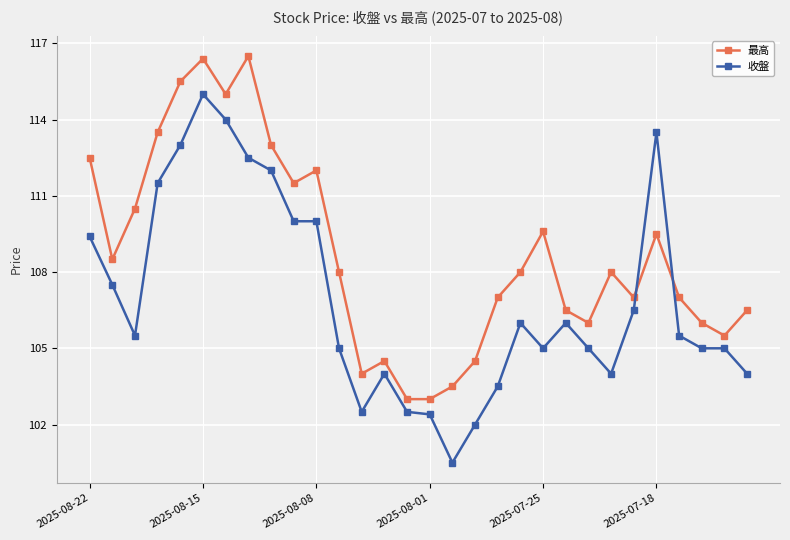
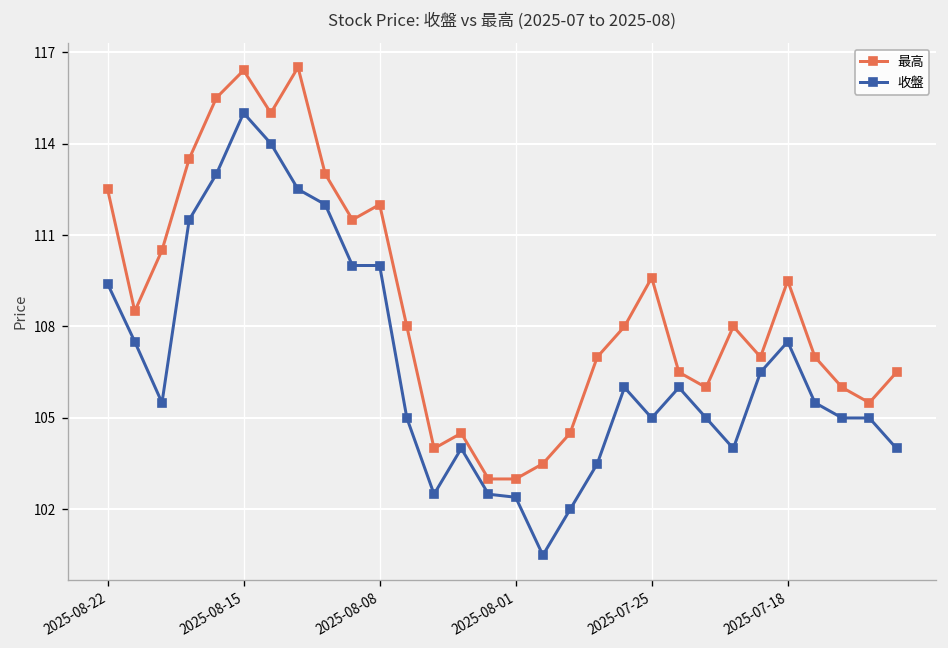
  {
    "最高": {
      "2025-08-22": 112.5,
      "2025-08-15": 116.4,
      "2025-08-08": 112.0,
      "2025-08-01": 103.0,
      "2025-07-25": 109.6,
      "2025-07-18": 109.5
    },
    "收盤": {
      "2025-08-22": 109.4,
      "2025-08-15": 115.0,
      "2025-08-08": 110.0,
      "2025-08-01": 102.4,
      "2025-07-25": 105.0,
-     "2025-07-18": 113.5
+     "2025-07-18": 107.5
    }
  }
